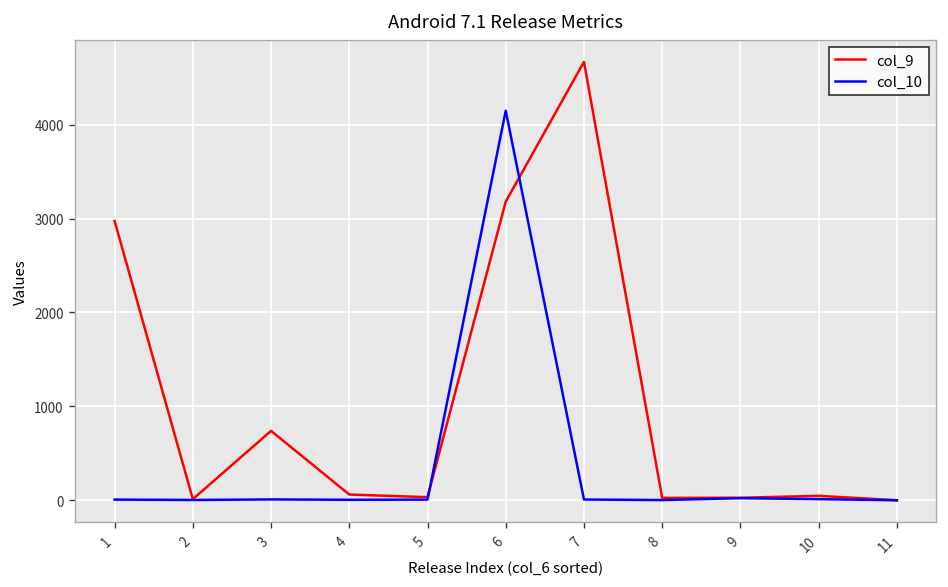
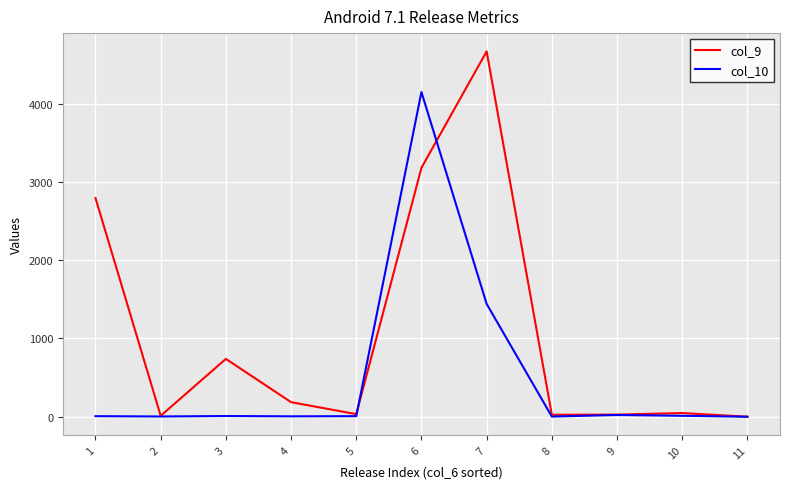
  {
    "col_9": {
-     "1": 3000,
+     "1": 2800,
      "3": 700,
-     "4": 100,
+     "4": 200,
      "6": 3200,
      "7": 4700,
      "10": 0
    },
    "col_10": {
      "1": 0,
      "3": 0,
      "4": 0,
      "6": 4100,
-     "7": 0,
+     "7": 1400,
      "10": 0
    }
  }
